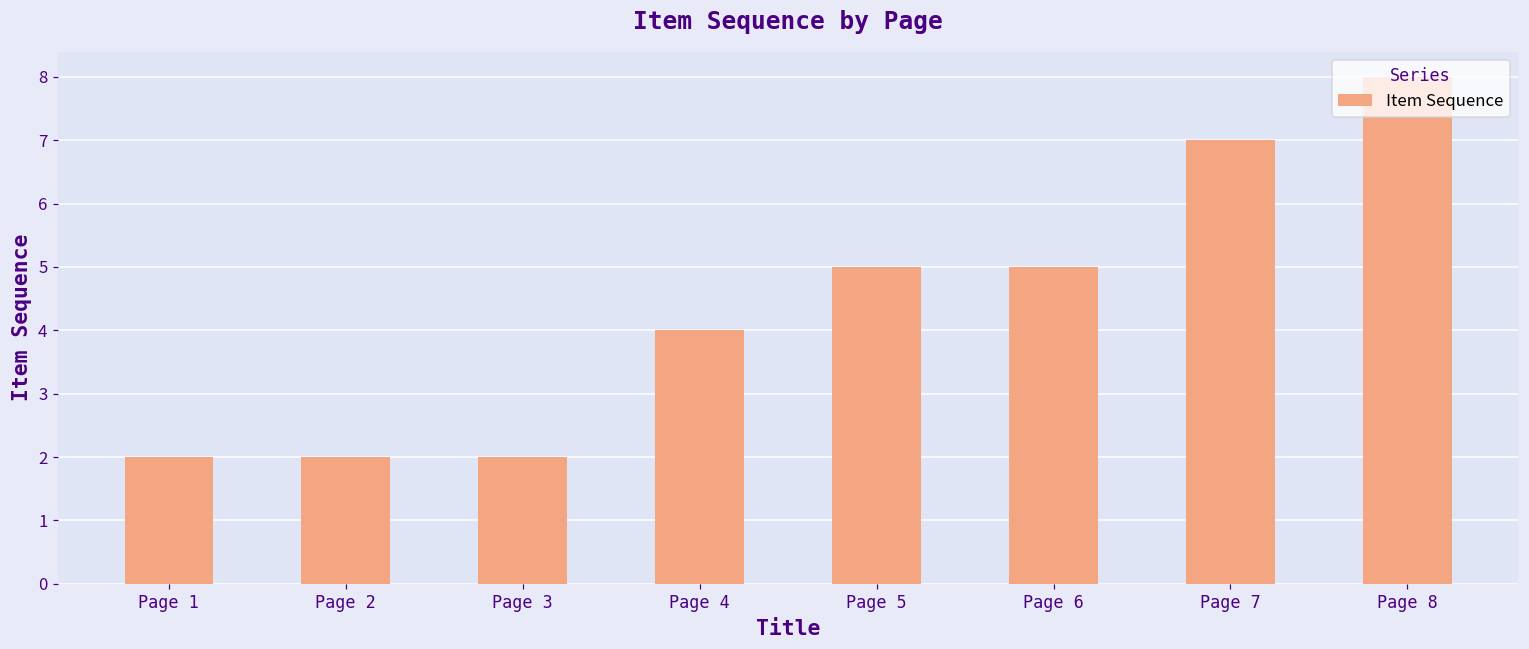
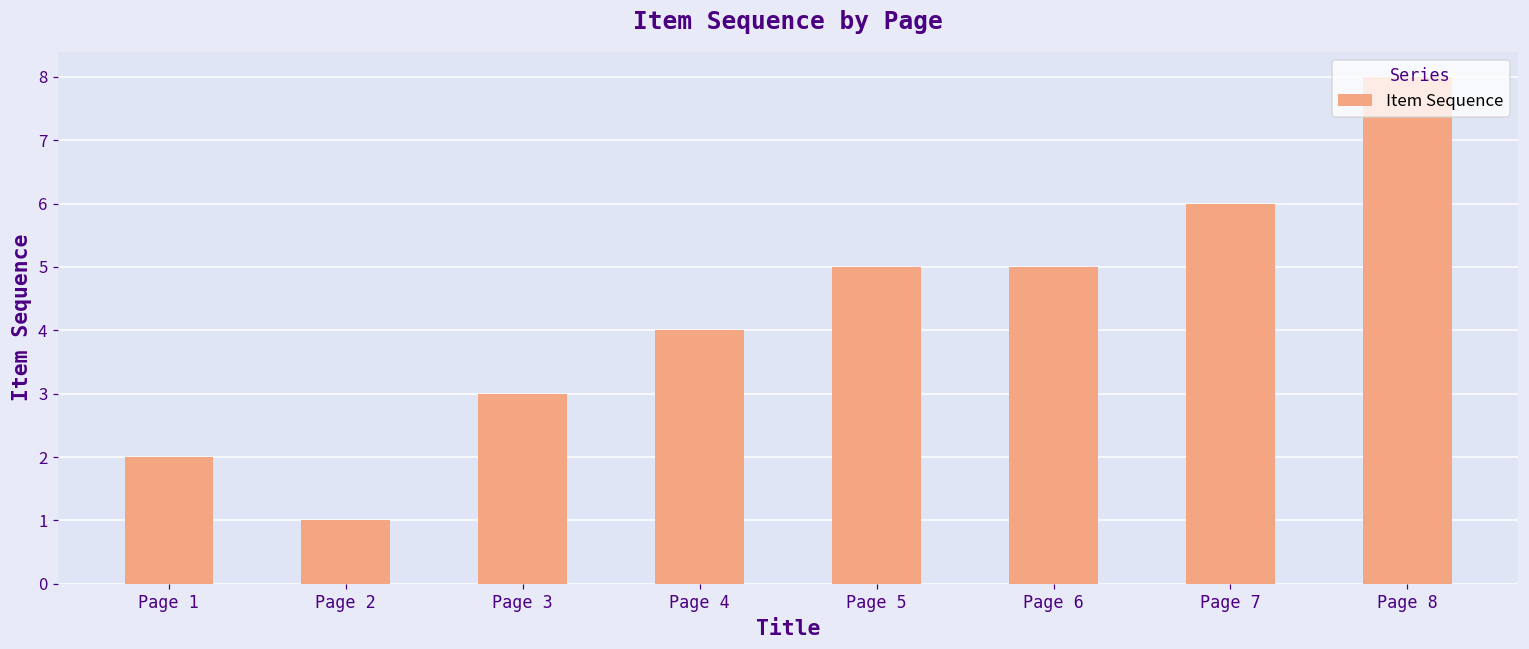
  {
    "Page 1": 2,
-   "Page 2": 2,
-   "Page 3": 2,
+   "Page 2": 1,
+   "Page 3": 3,
    "Page 4": 4,
    "Page 5": 5,
    "Page 6": 5,
-   "Page 7": 7
+   "Page 7": 6
  }
